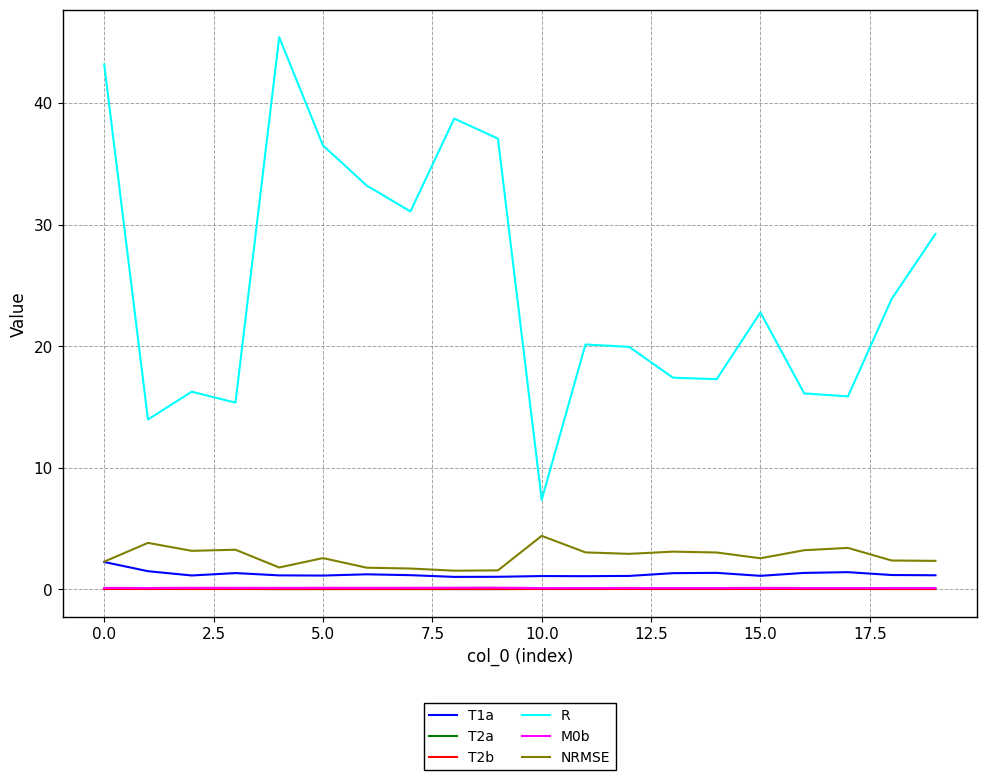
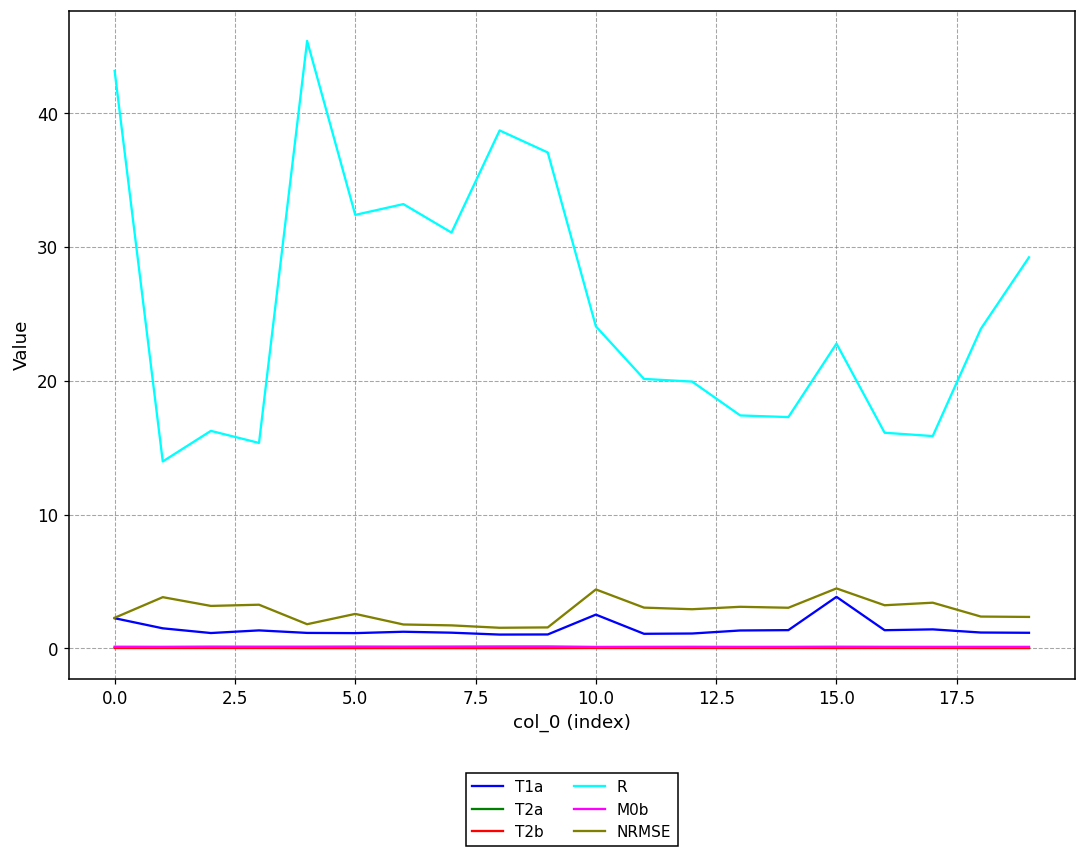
  {
    "T1a": {
      "5.0": 1.1,
-     "10.0": 1.1,
-     "15.0": 1.1
+     "10.0": 2.5,
+     "15.0": 3.9
    },
    "R": {
      "0.0": 43.2,
-     "5.0": 36.5,
-     "10.0": 7.4,
+     "5.0": 32.4,
+     "10.0": 24.1,
      "15.0": 22.8
    },
    "NRMSE": {
      "5.0": 2.6,
      "10.0": 4.4,
-     "15.0": 2.6
+     "15.0": 4.5
    }
  }
